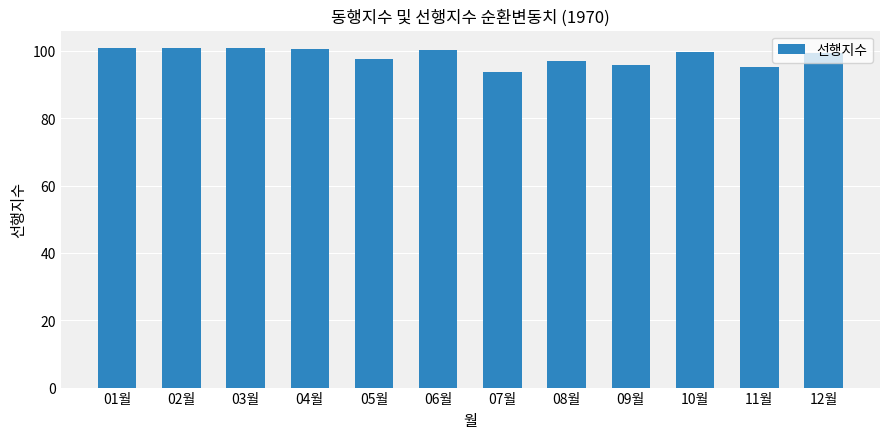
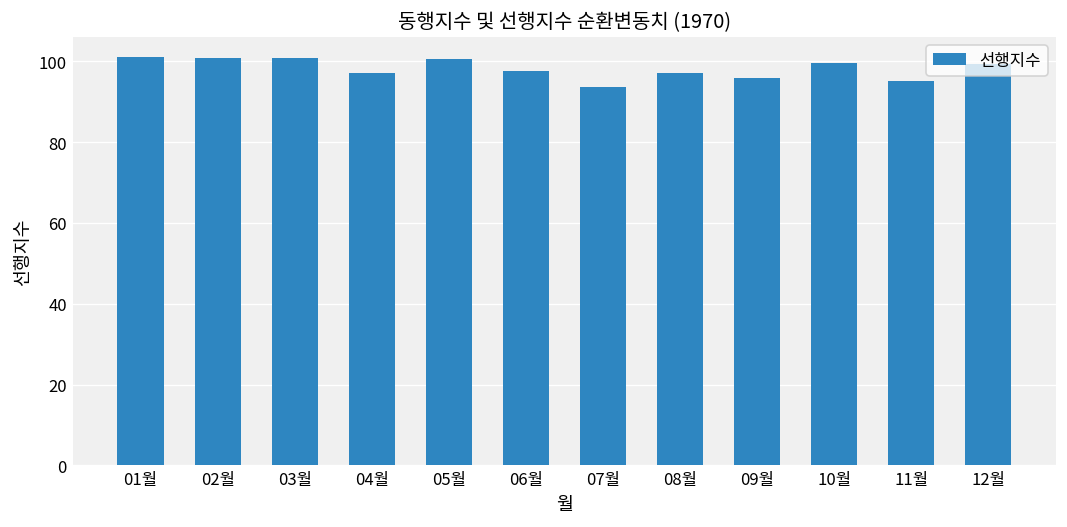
  {
    "01월": 101,
    "02월": 101,
    "03월": 101,
-   "04월": 101,
-   "05월": 98,
-   "06월": 100,
+   "04월": 97,
+   "05월": 101,
+   "06월": 98,
    "07월": 94,
    "08월": 97,
    "09월": 96,
    "10월": 100,
    "11월": 95
  }
